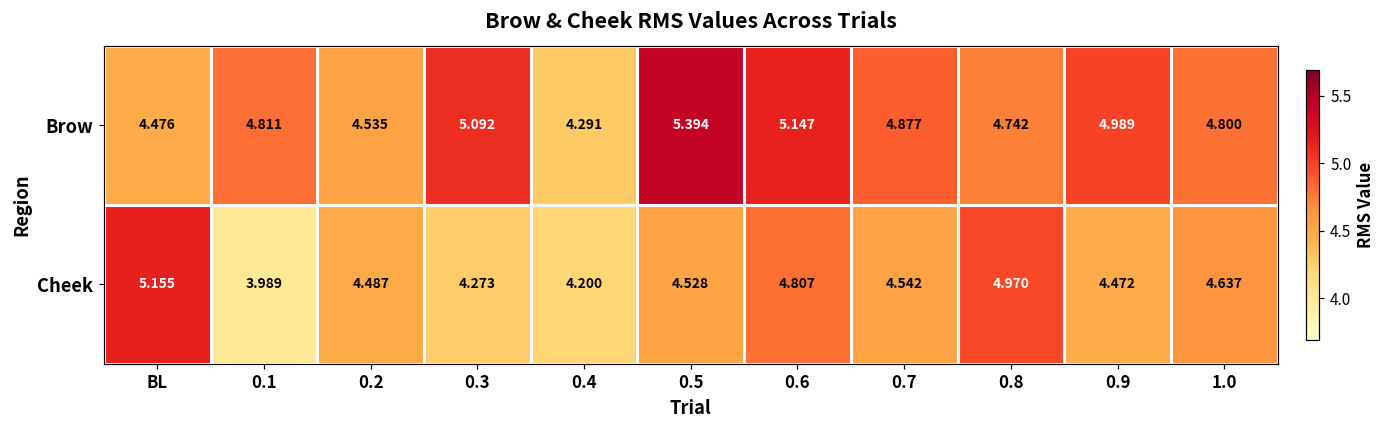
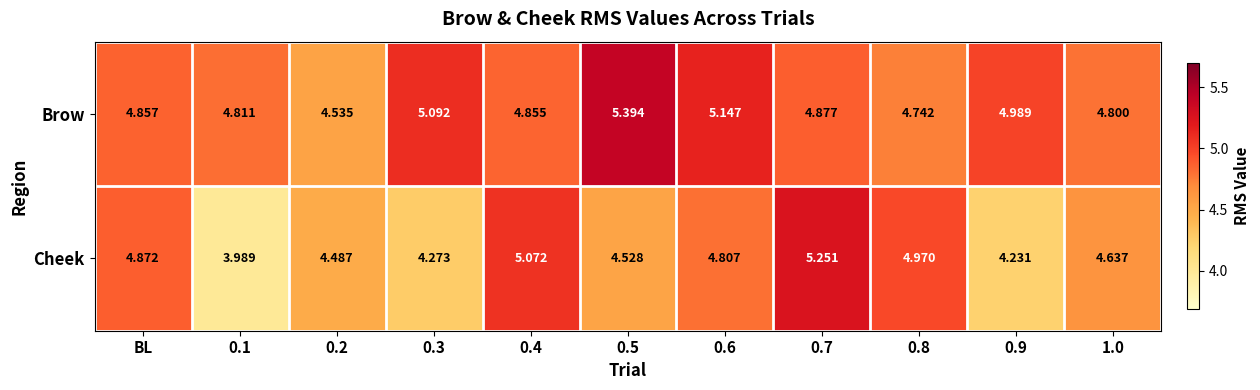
  {
    "Brow": {
-     "BL": 4.476,
+     "BL": 4.857,
      "0.1": 4.811,
      "0.2": 4.535,
      "0.3": 5.092,
-     "0.4": 4.291,
+     "0.4": 4.855,
      "0.5": 5.394,
      "0.6": 5.147,
      "0.7": 4.877,
      "0.8": 4.742,
      "0.9": 4.989,
      "1.0": 4.800
    },
    "Cheek": {
-     "BL": 5.155,
+     "BL": 4.872,
      "0.1": 3.989,
      "0.2": 4.487,
      "0.3": 4.273,
-     "0.4": 4.200,
+     "0.4": 5.072,
      "0.5": 4.528,
      "0.6": 4.807,
-     "0.7": 4.542,
+     "0.7": 5.251,
      "0.8": 4.970,
-     "0.9": 4.472,
+     "0.9": 4.231,
      "1.0": 4.637
    }
  }
